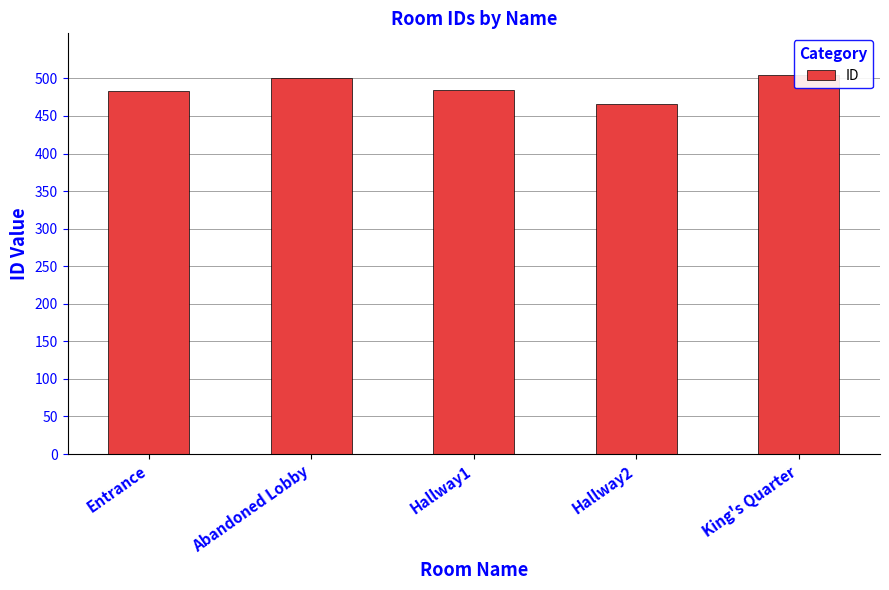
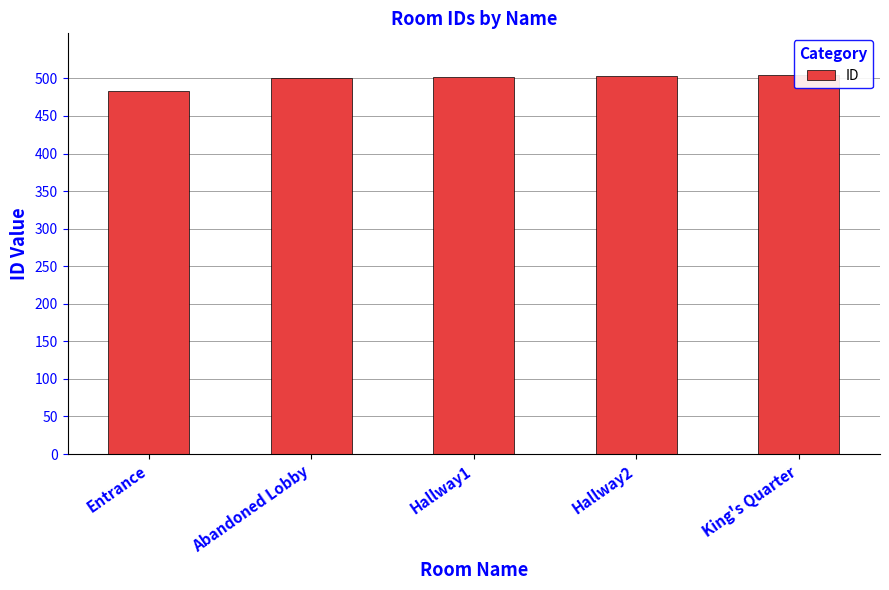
  {
    "Entrance": 480,
    "Abandoned Lobby": 500,
-   "Hallway1": 480,
-   "Hallway2": 470
+   "Hallway1": 500,
+   "Hallway2": 500
  }
